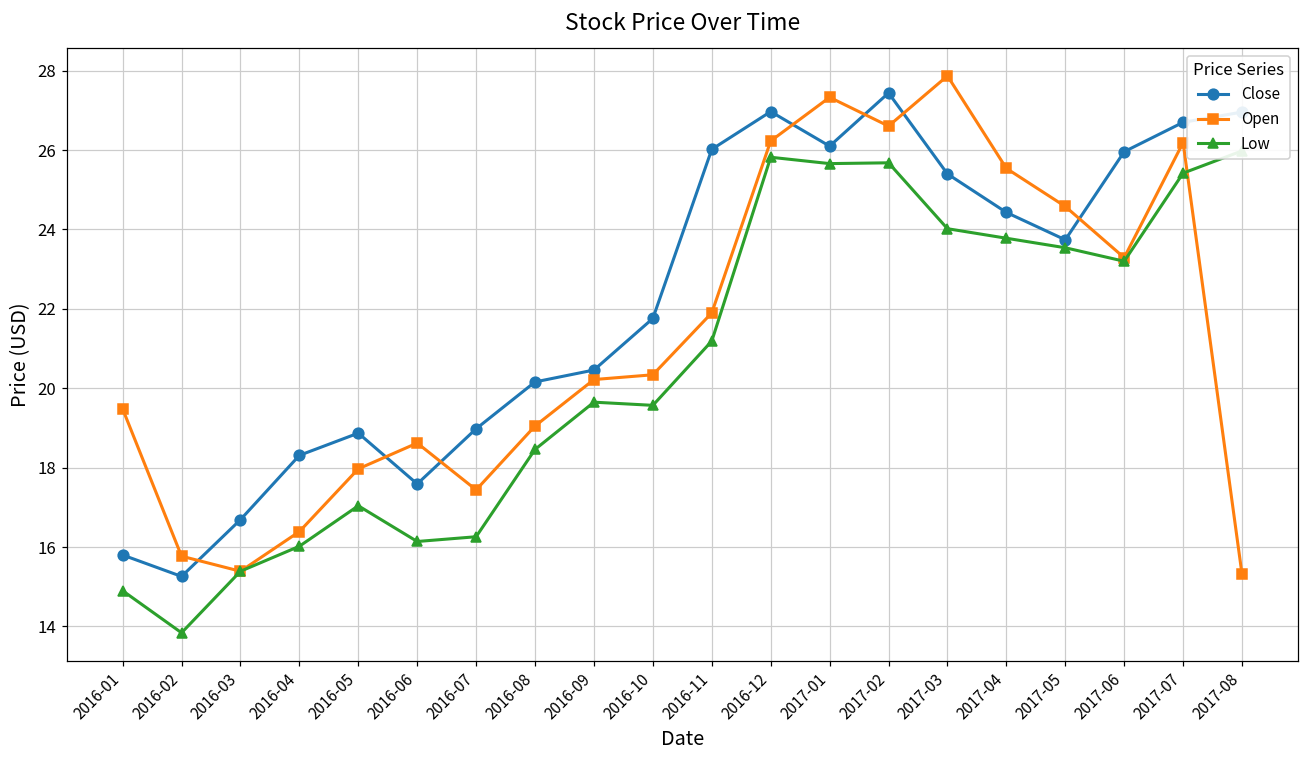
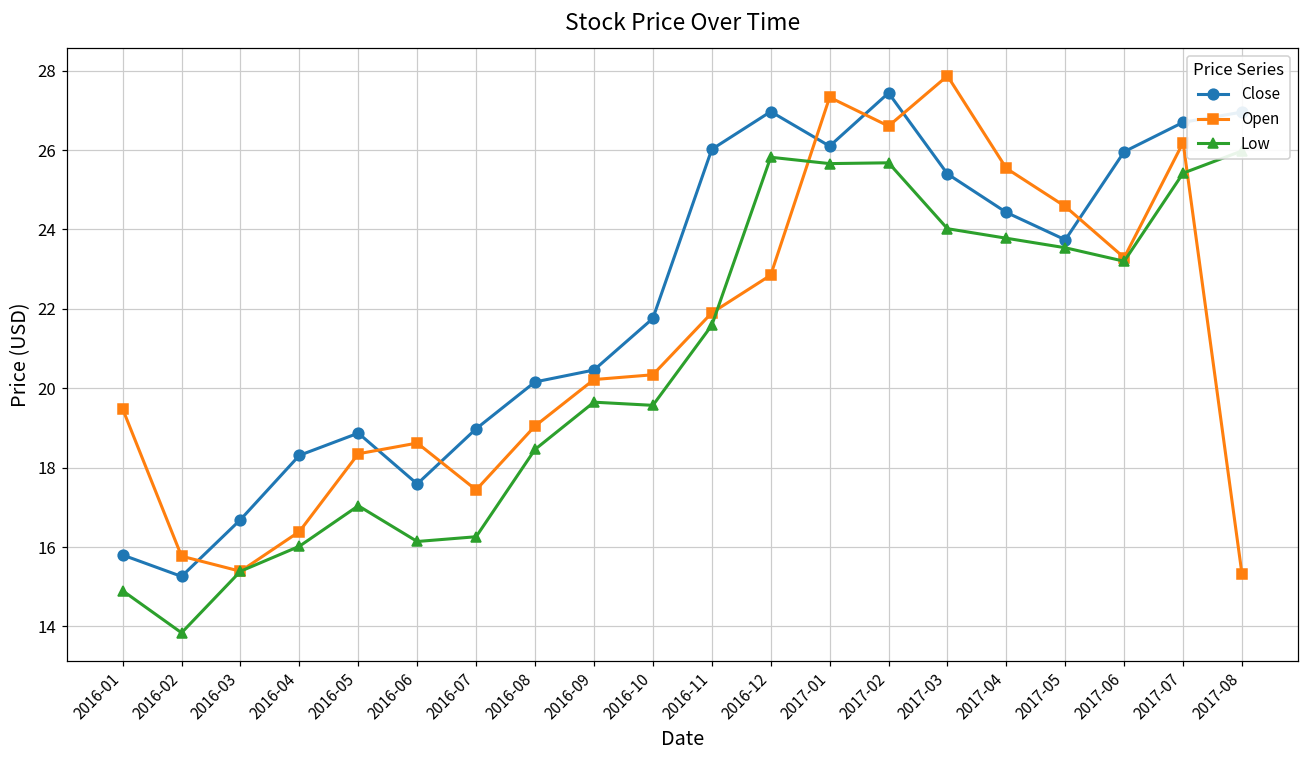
  {
    "Close": {
      "2016-01": 15.8,
      "2016-02": 15.3,
      "2016-03": 16.7,
      "2016-04": 18.3,
      "2016-05": 18.9,
      "2016-06": 17.6,
      "2016-07": 19.0,
      "2016-08": 20.2,
      "2016-09": 20.5,
      "2016-10": 21.8,
      "2016-11": 26.0,
      "2016-12": 27.0,
      "2017-01": 26.1,
      "2017-02": 27.4,
      "2017-03": 25.4,
      "2017-04": 24.4,
      "2017-05": 23.7,
      "2017-06": 26.0,
      "2017-07": 26.7
    },
    "Open": {
      "2016-01": 19.5,
      "2016-02": 15.8,
      "2016-04": 16.4,
-     "2016-05": 18.0,
+     "2016-05": 18.4,
      "2016-06": 18.6,
      "2016-07": 17.4,
      "2016-08": 19.0,
      "2016-09": 20.2,
      "2016-10": 20.3,
      "2016-11": 21.9,
-     "2016-12": 26.2,
+     "2016-12": 22.9,
      "2017-01": 27.3,
      "2017-02": 26.6,
      "2017-03": 27.9,
      "2017-04": 25.5,
      "2017-05": 24.6,
      "2017-06": 23.3,
      "2017-07": 26.2,
      "2017-08": 15.3
    },
    "Low": {
      "2016-01": 14.9,
      "2016-02": 13.8,
      "2016-04": 16.0,
      "2016-05": 17.0,
      "2016-06": 16.1,
      "2016-07": 16.3,
      "2016-08": 18.5,
      "2016-09": 19.7,
      "2016-10": 19.6,
-     "2016-11": 21.2,
+     "2016-11": 21.6,
      "2016-12": 25.8,
      "2017-01": 25.7,
      "2017-02": 25.7,
      "2017-03": 24.0,
      "2017-04": 23.8,
      "2017-05": 23.5,
      "2017-06": 23.2,
      "2017-07": 25.4
    }
  }
